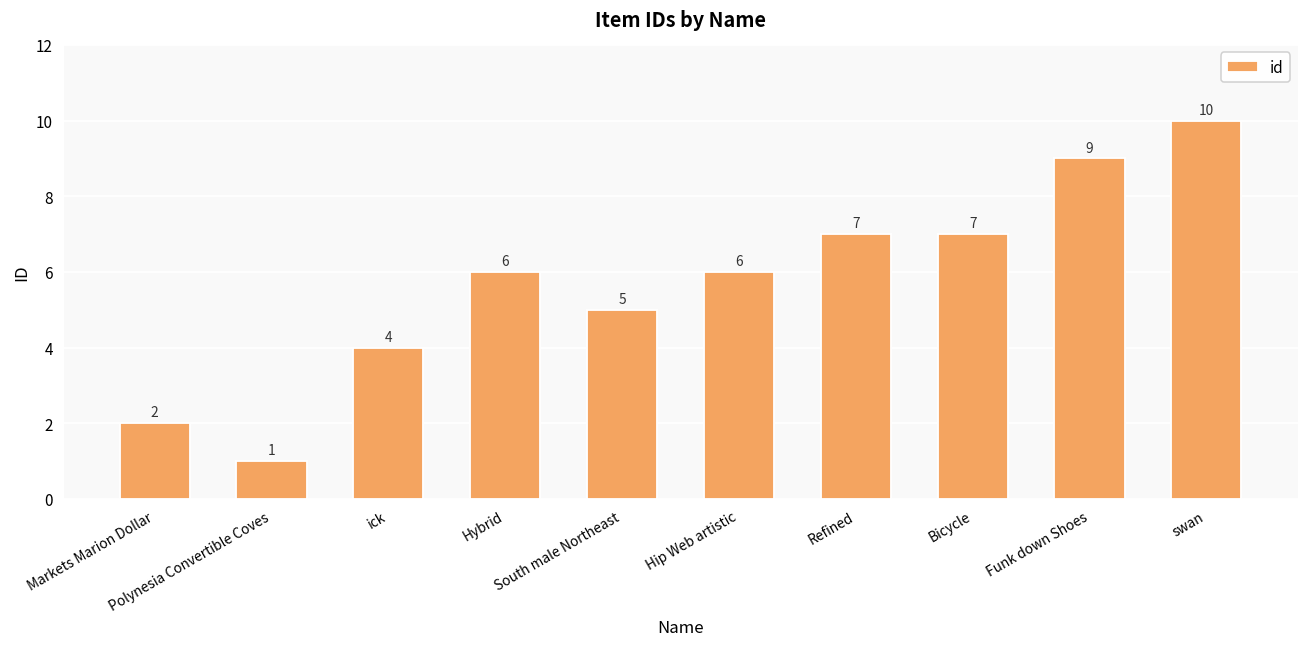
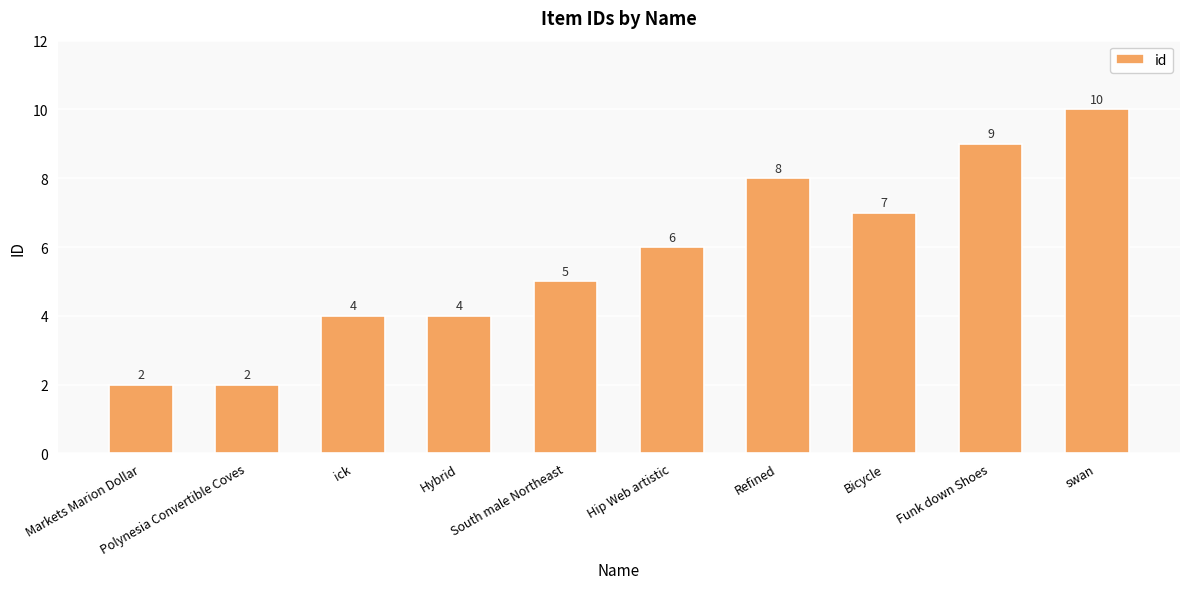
  {
    "Markets Marion Dollar": 2,
-   "Polynesia Convertible Coves": 1,
+   "Polynesia Convertible Coves": 2,
    "ick": 4,
-   "Hybrid": 6,
+   "Hybrid": 4,
    "South male Northeast": 5,
    "Hip Web artistic": 6,
-   "Refined": 7,
+   "Refined": 8,
    "Bicycle": 7,
    "Funk down Shoes": 9,
    "swan": 10
  }
